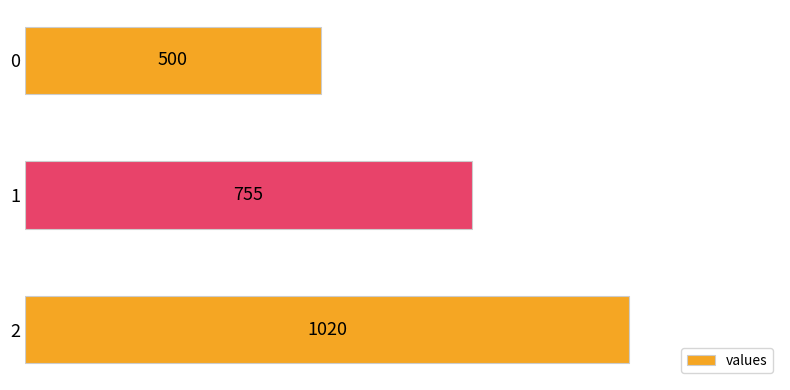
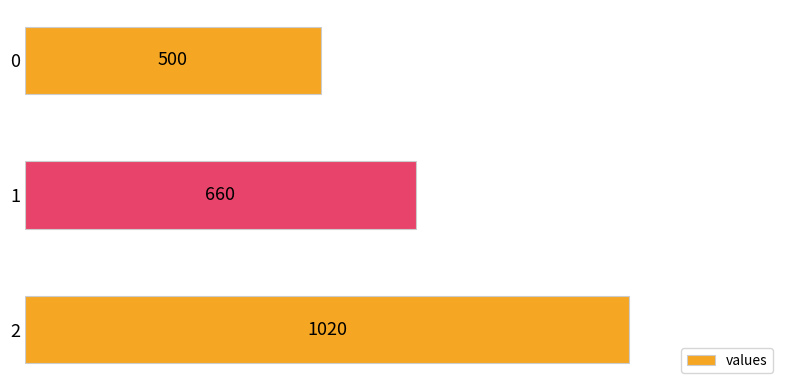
  {
    "0": 500,
-   "1": 755,
+   "1": 660,
    "2": 1020
  }
